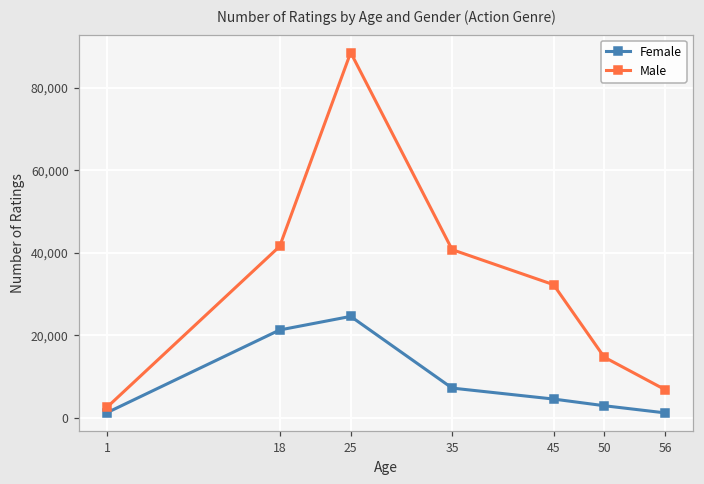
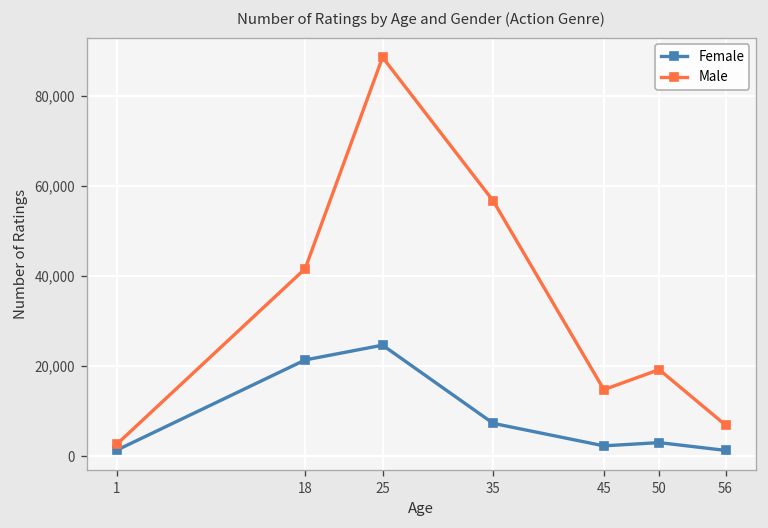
  {
    "Female": {
      "1": "1,000",
      "18": "21,000",
      "25": "25,000",
      "35": "7,000",
-     "45": "5,000",
+     "45": "2,000",
      "50": "3,000",
      "56": "1,000"
    },
    "Male": {
      "1": "3,000",
      "18": "42,000",
      "25": "89,000",
-     "35": "41,000",
-     "45": "32,000",
-     "50": "15,000",
+     "35": "57,000",
+     "45": "15,000",
+     "50": "19,000",
      "56": "7,000"
    }
  }
